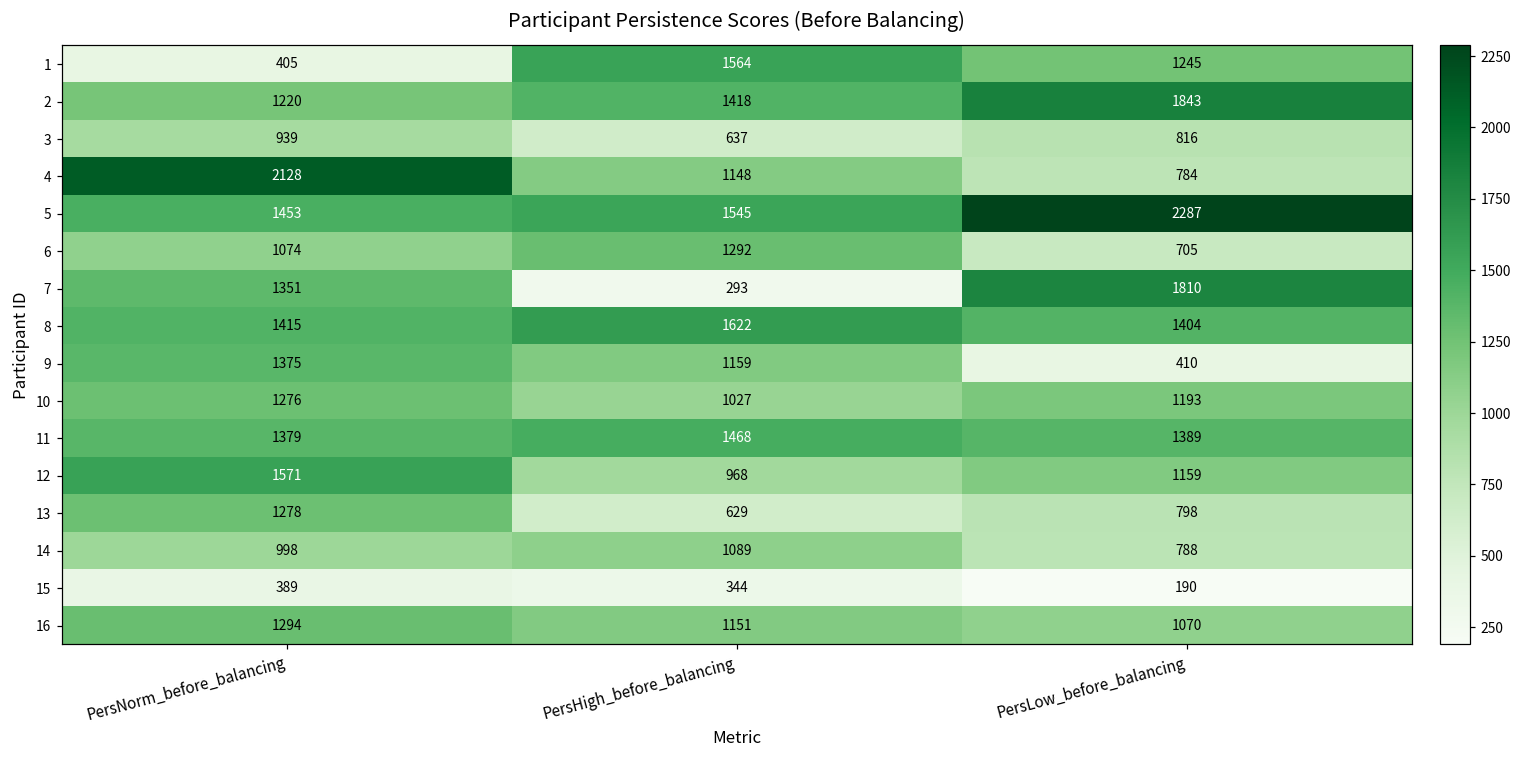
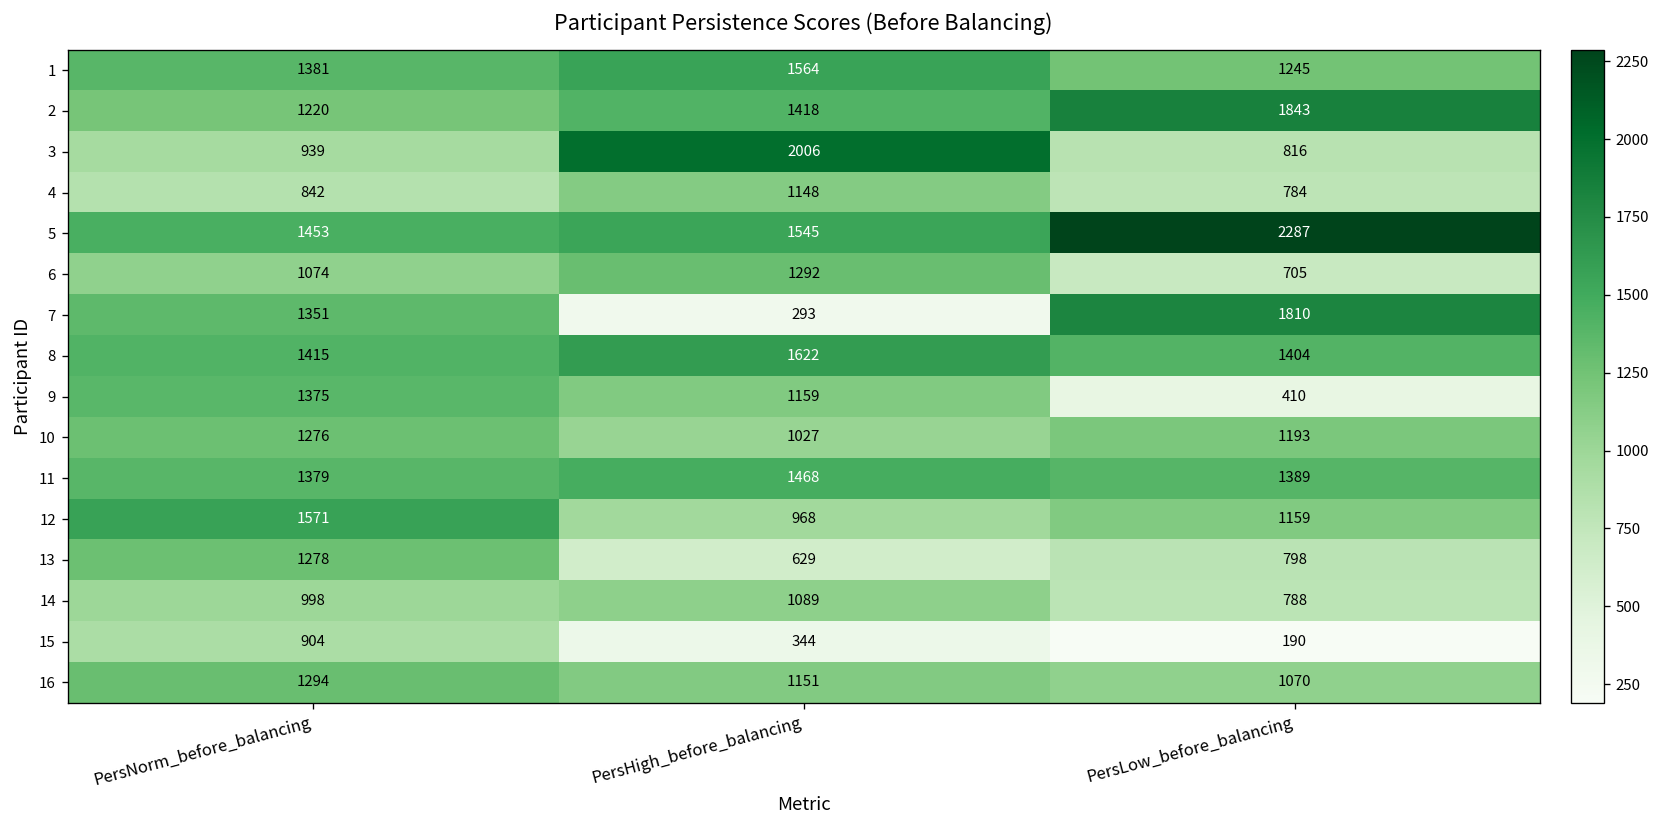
  {
    "1": {
-     "PersNorm_before_balancing": 405,
+     "PersNorm_before_balancing": 1381,
      "PersHigh_before_balancing": 1564,
      "PersLow_before_balancing": 1245
    },
    "2": {
      "PersNorm_before_balancing": 1220,
      "PersHigh_before_balancing": 1418,
      "PersLow_before_balancing": 1843
    },
    "3": {
      "PersNorm_before_balancing": 939,
-     "PersHigh_before_balancing": 637,
+     "PersHigh_before_balancing": 2006,
      "PersLow_before_balancing": 816
    },
    "4": {
-     "PersNorm_before_balancing": 2128,
+     "PersNorm_before_balancing": 842,
      "PersHigh_before_balancing": 1148,
      "PersLow_before_balancing": 784
    },
    "5": {
      "PersNorm_before_balancing": 1453,
      "PersHigh_before_balancing": 1545,
      "PersLow_before_balancing": 2287
    },
    "6": {
      "PersNorm_before_balancing": 1074,
      "PersHigh_before_balancing": 1292,
      "PersLow_before_balancing": 705
    },
    "7": {
      "PersNorm_before_balancing": 1351,
      "PersHigh_before_balancing": 293,
      "PersLow_before_balancing": 1810
    },
    "8": {
      "PersNorm_before_balancing": 1415,
      "PersHigh_before_balancing": 1622,
      "PersLow_before_balancing": 1404
    },
    "9": {
      "PersNorm_before_balancing": 1375,
      "PersHigh_before_balancing": 1159,
      "PersLow_before_balancing": 410
    },
    "10": {
      "PersNorm_before_balancing": 1276,
      "PersHigh_before_balancing": 1027,
      "PersLow_before_balancing": 1193
    },
    "11": {
      "PersNorm_before_balancing": 1379,
      "PersHigh_before_balancing": 1468,
      "PersLow_before_balancing": 1389
    },
    "12": {
      "PersNorm_before_balancing": 1571,
      "PersHigh_before_balancing": 968,
      "PersLow_before_balancing": 1159
    },
    "13": {
      "PersNorm_before_balancing": 1278,
      "PersHigh_before_balancing": 629,
      "PersLow_before_balancing": 798
    },
    "14": {
      "PersNorm_before_balancing": 998,
      "PersHigh_before_balancing": 1089,
      "PersLow_before_balancing": 788
    },
    "15": {
-     "PersNorm_before_balancing": 389,
+     "PersNorm_before_balancing": 904,
      "PersHigh_before_balancing": 344,
      "PersLow_before_balancing": 190
    },
    "16": {
      "PersNorm_before_balancing": 1294,
      "PersHigh_before_balancing": 1151,
      "PersLow_before_balancing": 1070
    }
  }
